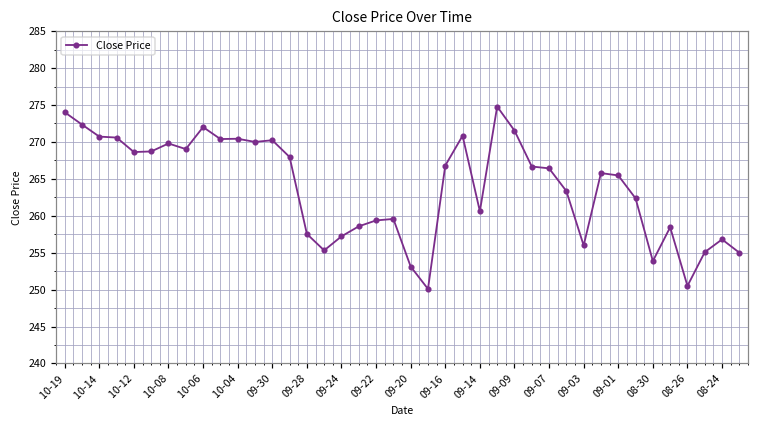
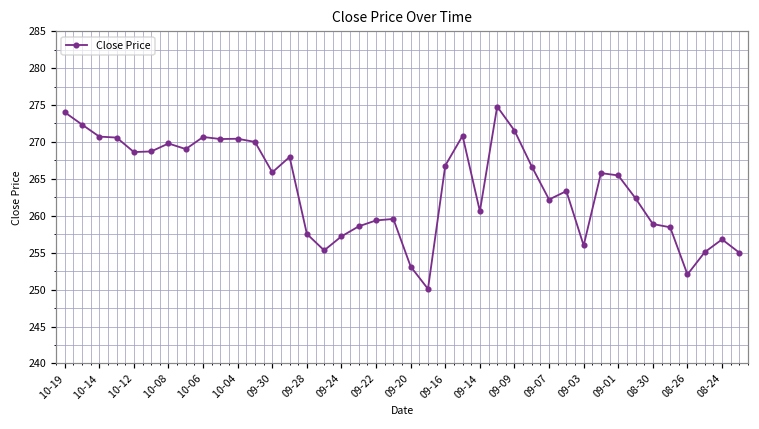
  {
    "10-19": 274,
    "10-14": 271,
    "10-12": 269,
    "10-08": 270,
-   "10-06": 272,
+   "10-06": 271,
    "10-04": 270,
-   "09-30": 270,
+   "09-30": 266,
    "09-28": 258,
    "09-24": 257,
    "09-22": 259,
    "09-20": 253,
    "09-16": 267,
    "09-14": 261,
    "09-09": 272,
-   "09-07": 266,
+   "09-07": 262,
    "09-03": 256,
    "09-01": 265,
-   "08-30": 254,
-   "08-26": 251,
+   "08-30": 259,
+   "08-26": 252,
    "08-24": 257
  }
